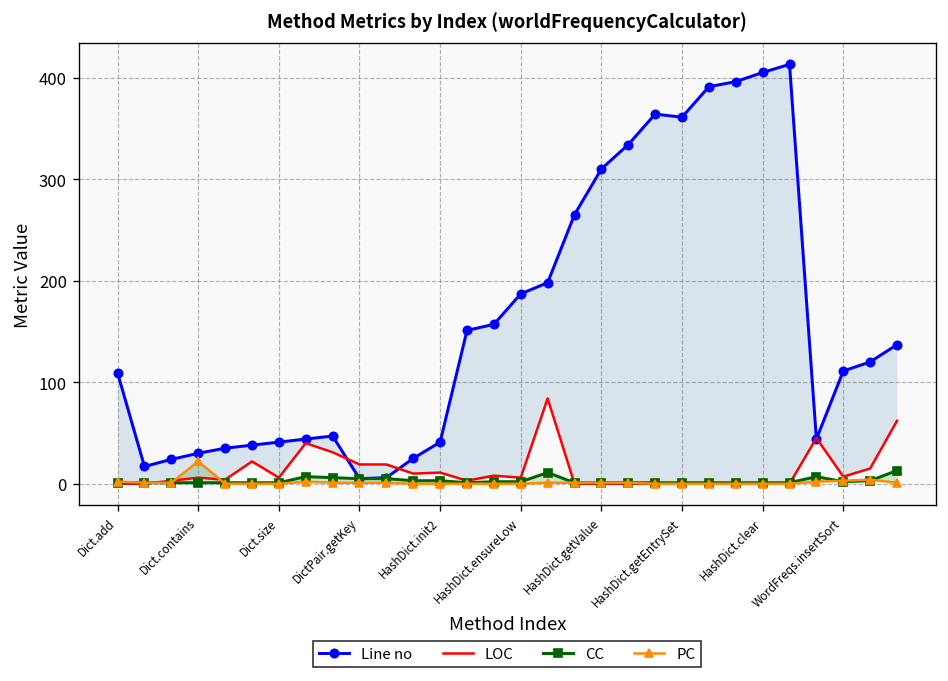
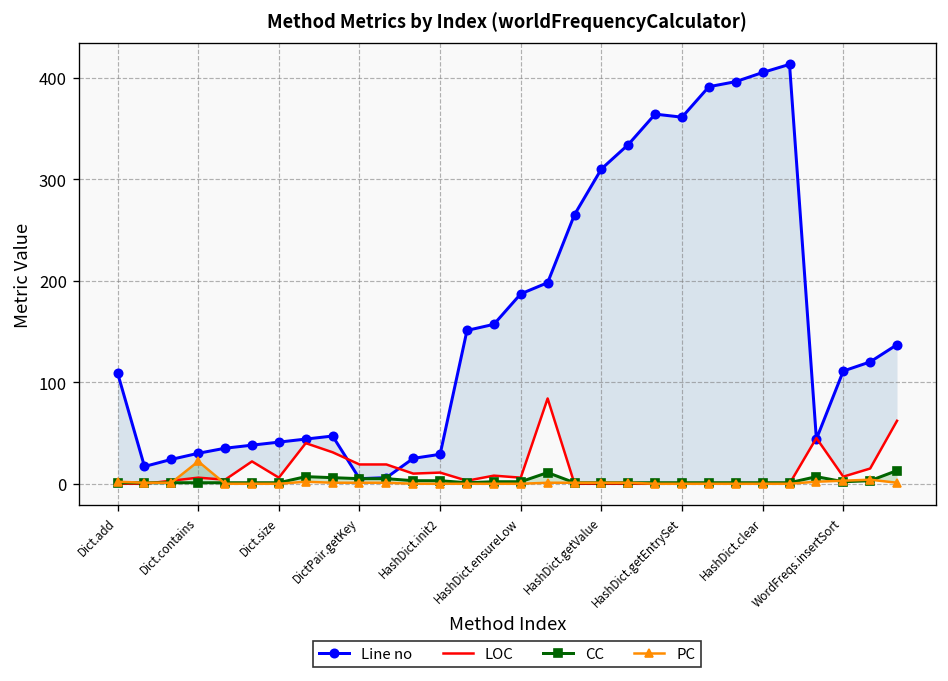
  {
    "Line no": {
-     "HashDict.init2": 40
+     "HashDict.init2": 30
    },
    "LOC": {
      "Dict.contains": 10,
      "Dict.size": 10,
      "HashDict.init2": 10,
      "HashDict.ensureLow": 10,
      "WordFreqs.insertSort": 10
    },
    "PC": {
      "DictPair.getKey": 0
    }
  }
